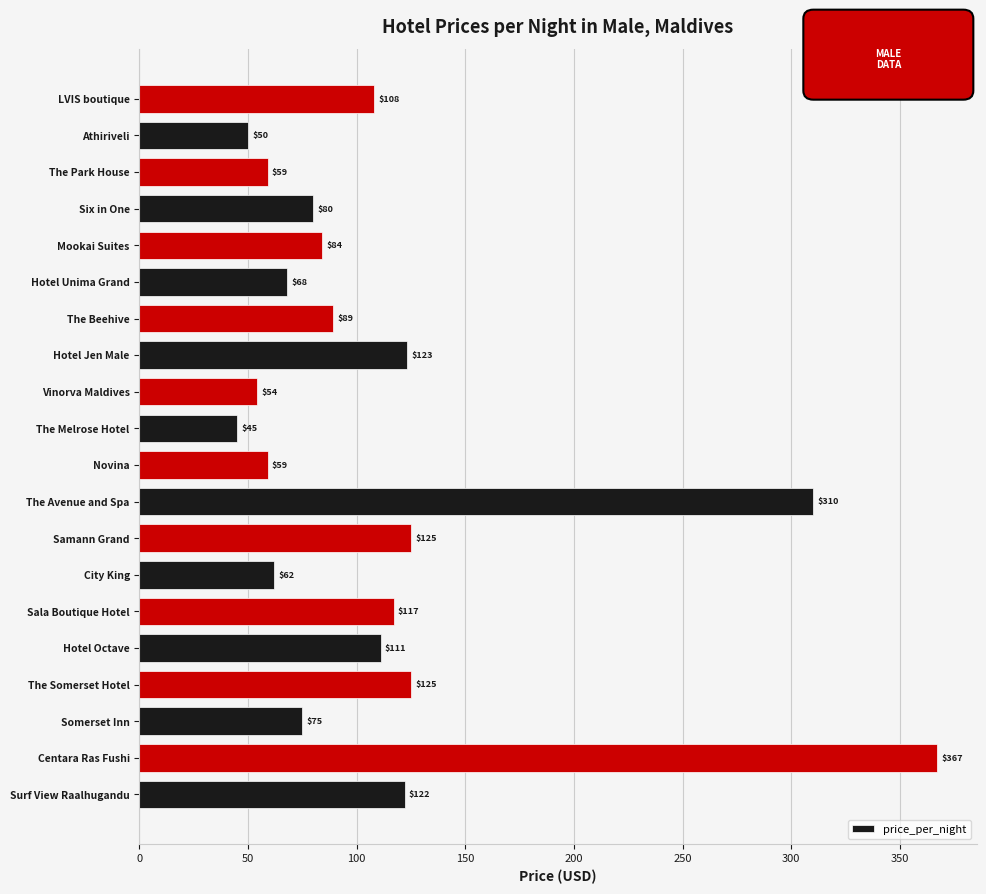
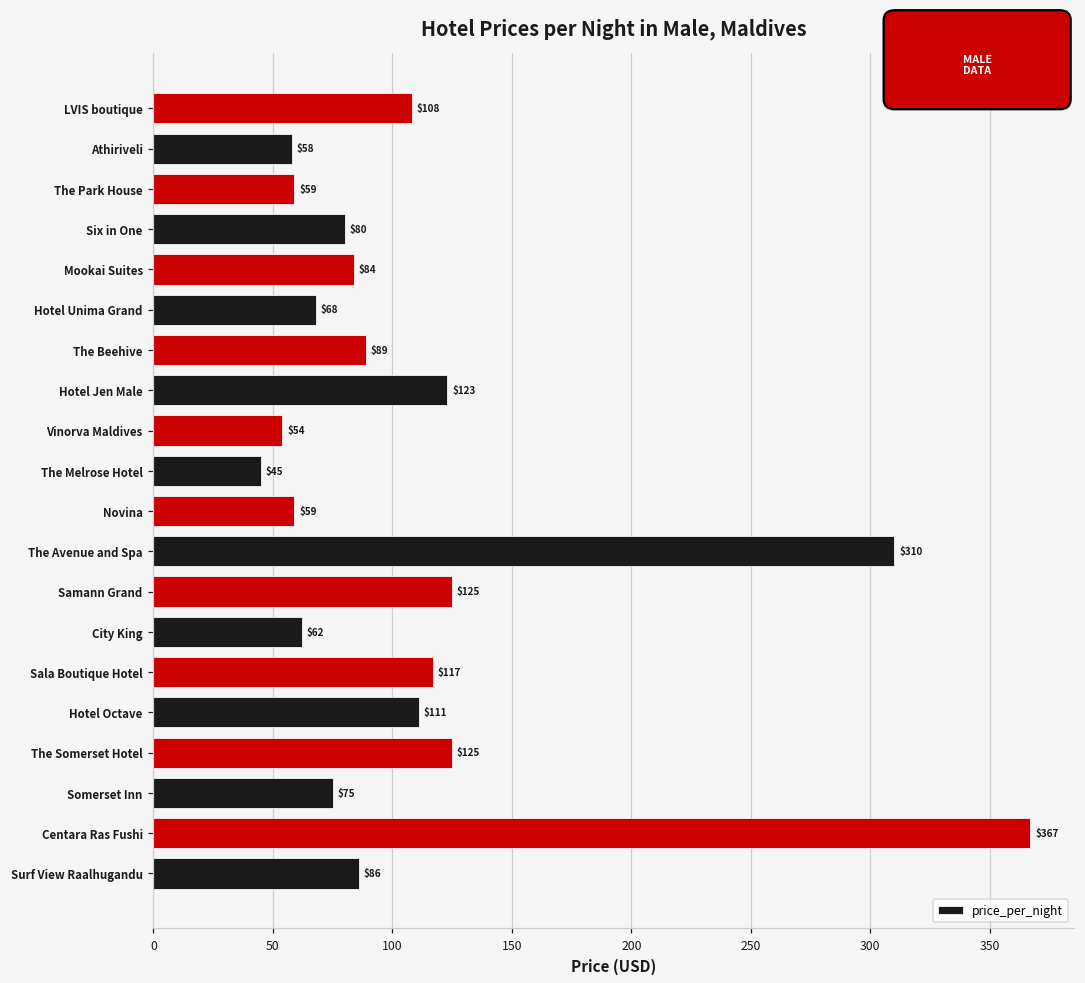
  {
    "LVIS boutique": "$108",
-   "Athiriveli": "$50",
+   "Athiriveli": "$58",
    "The Park House": "$59",
    "Six in One": "$80",
    "Mookai Suites": "$84",
    "Hotel Unima Grand": "$68",
    "The Beehive": "$89",
    "Hotel Jen Male": "$123",
    "Vinorva Maldives": "$54",
    "The Melrose Hotel": "$45",
    "Novina": "$59",
    "The Avenue and Spa": "$310",
    "Samann Grand": "$125",
    "City King": "$62",
    "Sala Boutique Hotel": "$117",
    "Hotel Octave": "$111",
    "The Somerset Hotel": "$125",
    "Somerset Inn": "$75",
    "Centara Ras Fushi": "$367",
-   "Surf View Raalhugandu": "$122"
+   "Surf View Raalhugandu": "$86"
  }
